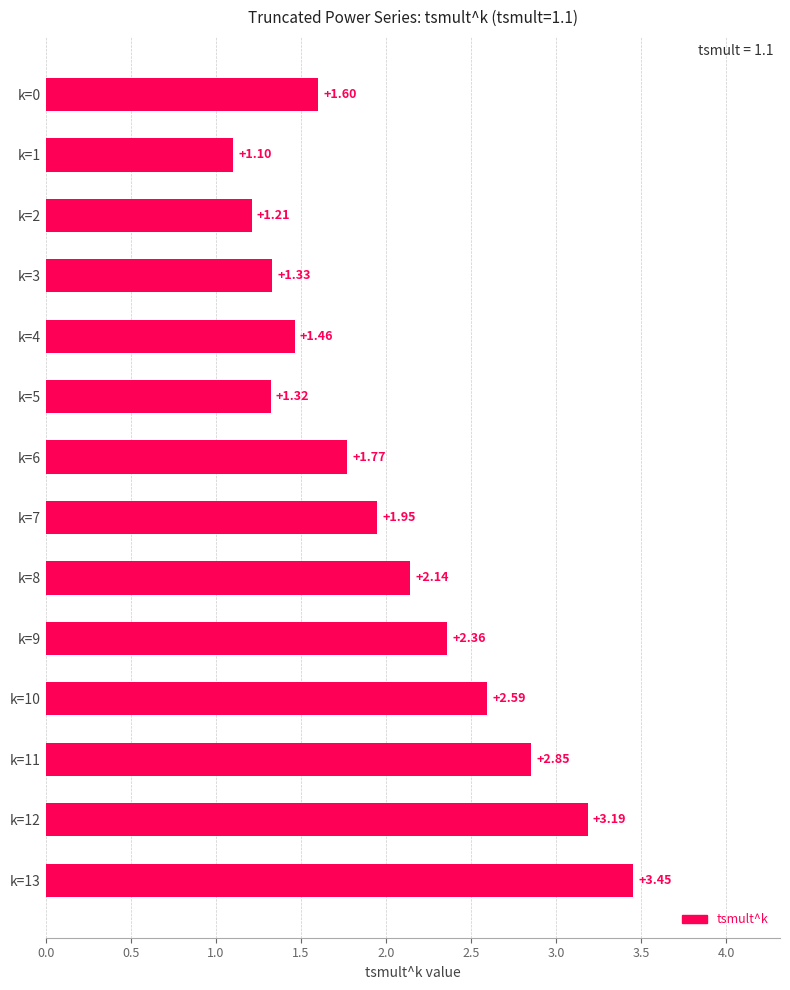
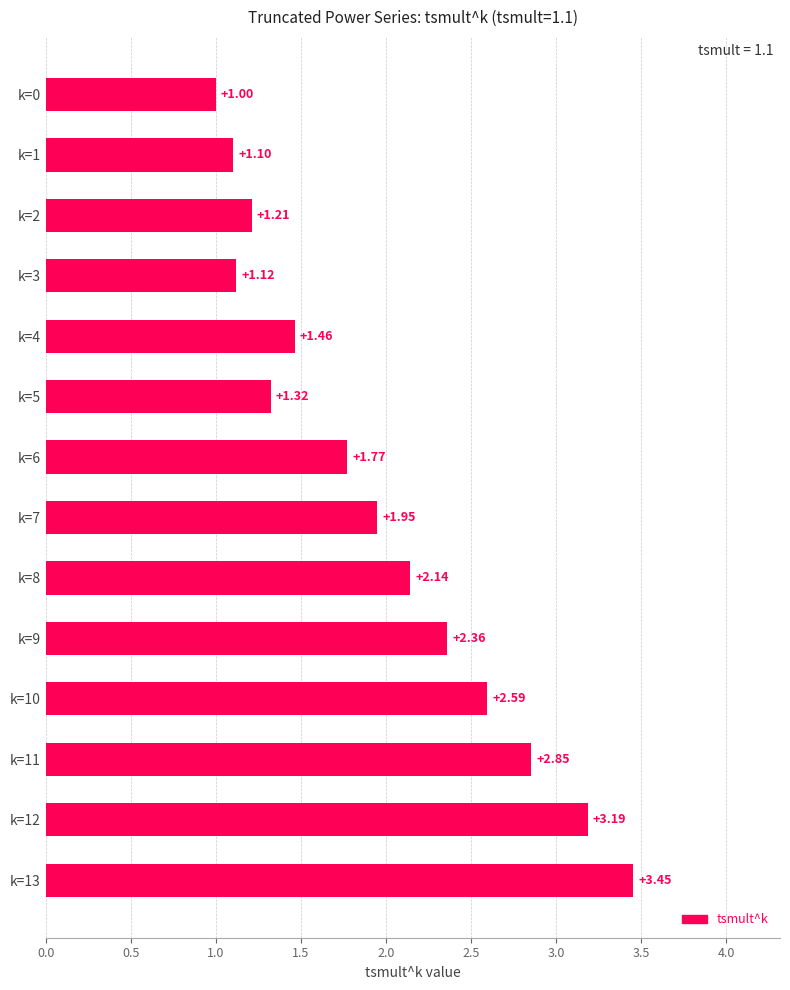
  {
-   "k=0": "+1.60",
+   "k=0": "+1.00",
    "k=1": "+1.10",
    "k=2": "+1.21",
-   "k=3": "+1.33",
+   "k=3": "+1.12",
    "k=4": "+1.46",
    "k=5": "+1.32",
    "k=6": "+1.77",
    "k=7": "+1.95",
    "k=8": "+2.14",
    "k=9": "+2.36",
    "k=10": "+2.59",
    "k=11": "+2.85",
    "k=12": "+3.19",
    "k=13": "+3.45"
  }
